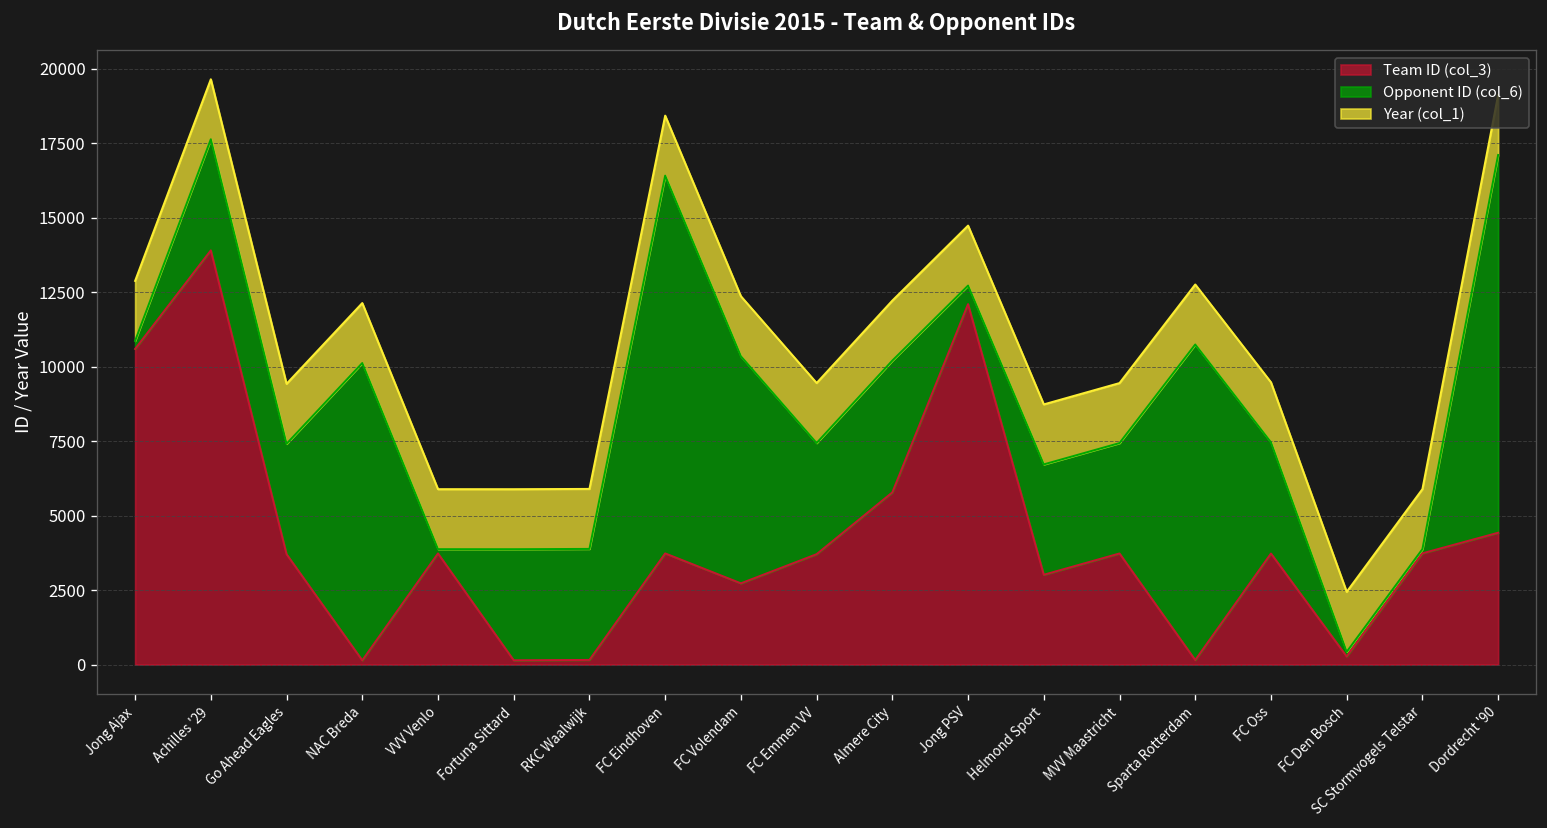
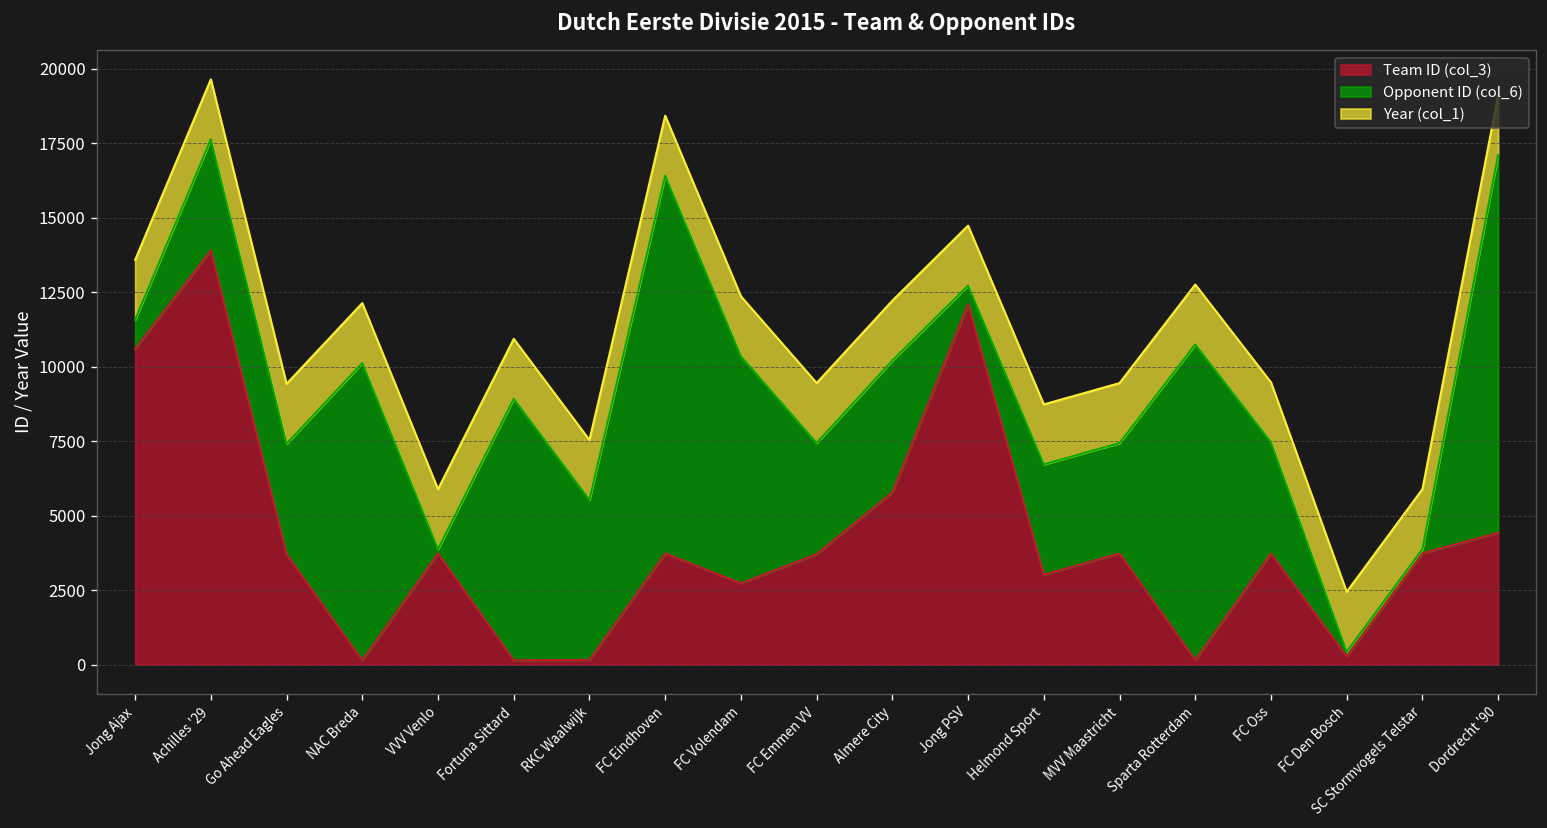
  {
    "Team ID (col_3)": {
      "Jong Ajax": 10600,
      "Achilles '29": 13900,
      "Go Ahead Eagles": 3700,
      "NAC Breda": 100,
      "VVV Venlo": 3700,
      "Fortuna Sittard": 100,
      "RKC Waalwijk": 200,
      "FC Eindhoven": 3700,
      "FC Volendam": 2700,
      "FC Emmen VV": 3700,
      "Almere City": 5800,
      "Jong PSV": 12100,
      "Helmond Sport": 3000,
      "MVV Maastricht": 3700,
      "Sparta Rotterdam": 200,
      "FC Oss": 3700,
      "FC Den Bosch": 300,
      "SC Stormvogels Telstar": 3700,
      "Dordrecht '90": 4400
    },
    "Opponent ID (col_6)": {
-     "Jong Ajax": 300,
+     "Jong Ajax": 1000,
      "Achilles '29": 3700,
      "Go Ahead Eagles": 3700,
      "NAC Breda": 10000,
      "VVV Venlo": 100,
-     "Fortuna Sittard": 3700,
-     "RKC Waalwijk": 3700,
+     "Fortuna Sittard": 8800,
+     "RKC Waalwijk": 5400,
      "FC Eindhoven": 12700,
      "FC Volendam": 7600,
      "FC Emmen VV": 3700,
      "Almere City": 4400,
      "Jong PSV": 600,
      "Helmond Sport": 3700,
      "MVV Maastricht": 3700,
      "Sparta Rotterdam": 10600,
      "FC Oss": 3700,
      "FC Den Bosch": 200,
      "SC Stormvogels Telstar": 100,
      "Dordrecht '90": 12700
    },
    "Year (col_1)": {
      "Jong Ajax": 2000,
      "Achilles '29": 2000,
      "Go Ahead Eagles": 2000,
      "NAC Breda": 2000,
      "VVV Venlo": 2000,
      "Fortuna Sittard": 2000,
      "RKC Waalwijk": 2000,
      "FC Eindhoven": 2000,
      "FC Volendam": 2000,
      "FC Emmen VV": 2000,
      "Almere City": 2000,
      "Jong PSV": 2000,
      "Helmond Sport": 2000,
      "MVV Maastricht": 2000,
      "Sparta Rotterdam": 2000,
      "FC Oss": 2000,
      "FC Den Bosch": 2000,
      "SC Stormvogels Telstar": 2000
    }
  }
